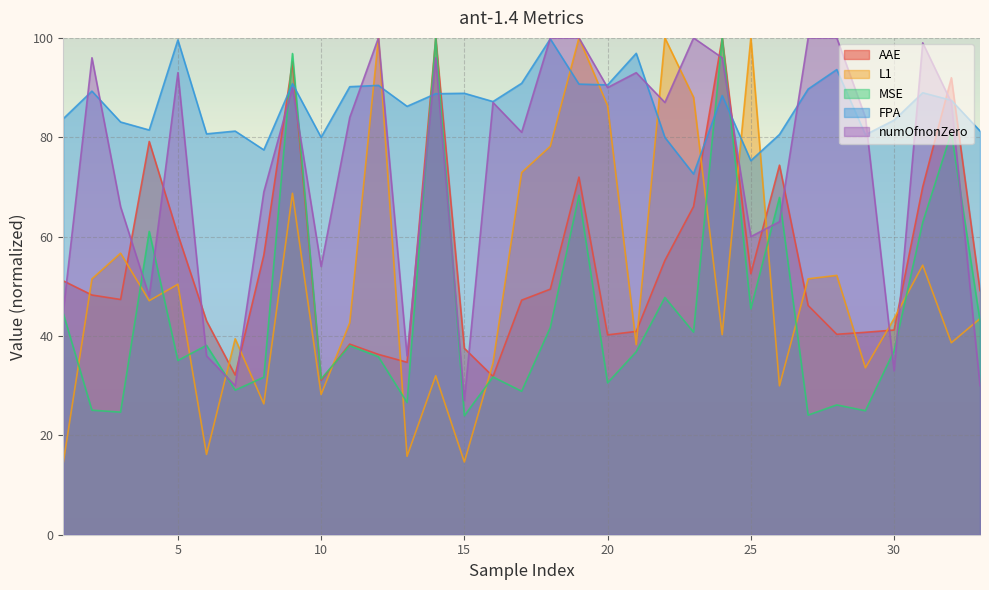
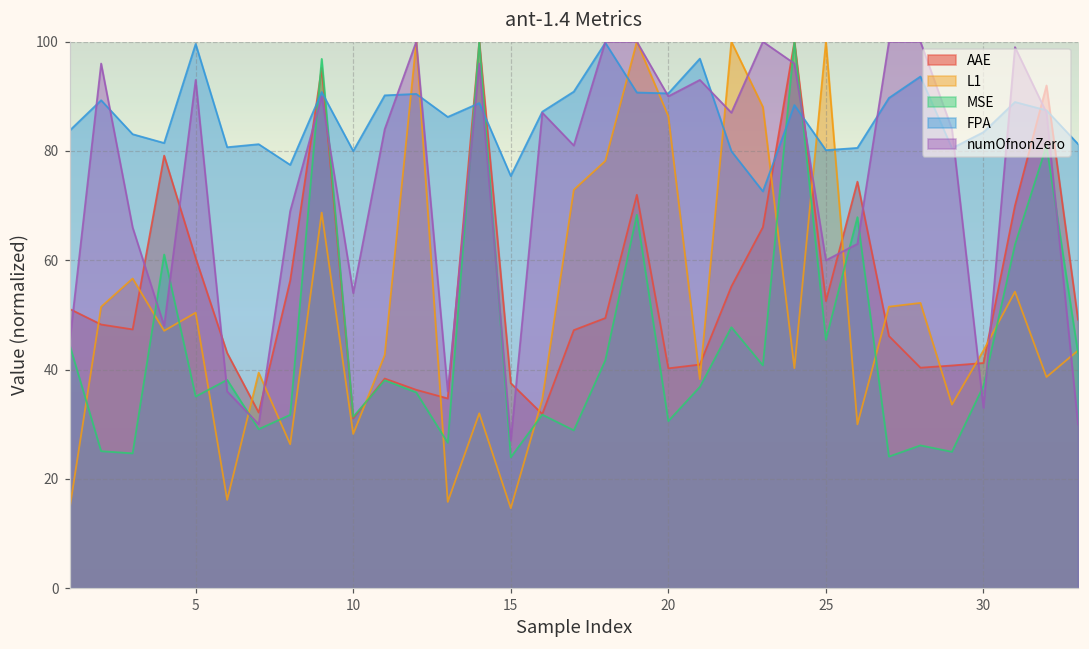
  {
    "AAE": {
      "5": 60,
      "15": 38,
      "20": 40,
      "25": 53,
      "30": 41
    },
    "L1": {
      "5": 50,
      "10": 28,
      "15": 15,
      "20": 86,
      "25": 100,
      "30": 44
    },
    "MSE": {
      "5": 35,
      "15": 24,
      "20": 31,
      "25": 45,
      "30": 37
    },
    "FPA": {
      "5": 100,
      "10": 80,
-     "15": 89,
+     "15": 75,
      "20": 91,
-     "25": 75
+     "25": 80
    },
    "numOfnonZero": {
      "5": 93,
      "10": 54,
      "15": 27,
      "20": 90,
      "25": 60,
      "30": 33
    }
  }
